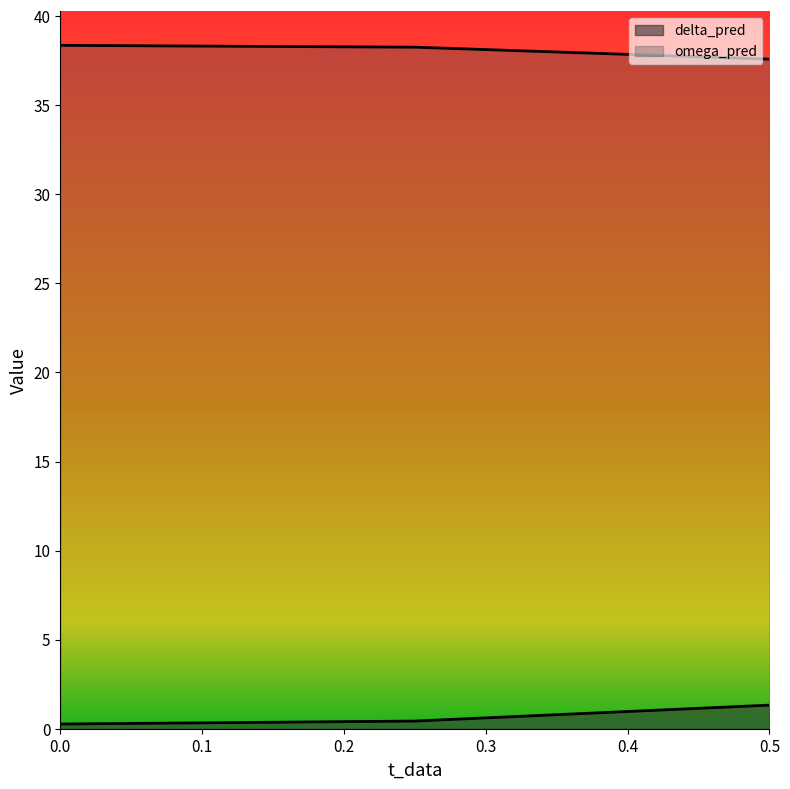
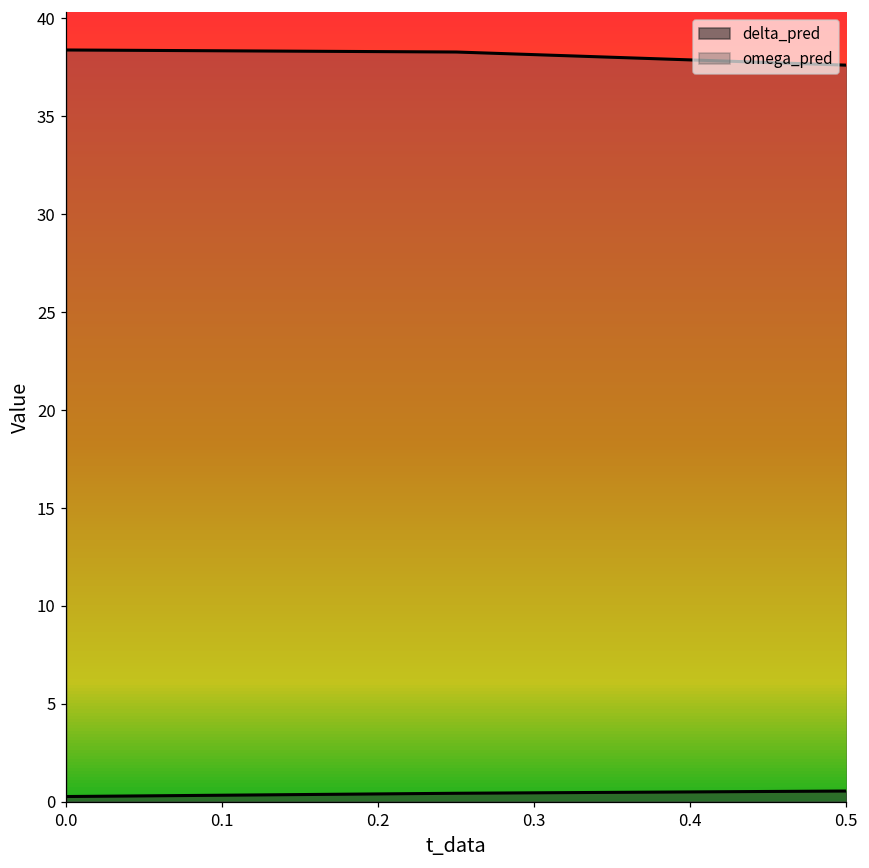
  {
    "delta_pred": {
      "0.0": 0.3,
-     "0.5": 1.3
+     "0.5": 0.5
    },
    "omega_pred": {
      "0.0": 38.4,
      "0.5": 37.6
    }
  }
